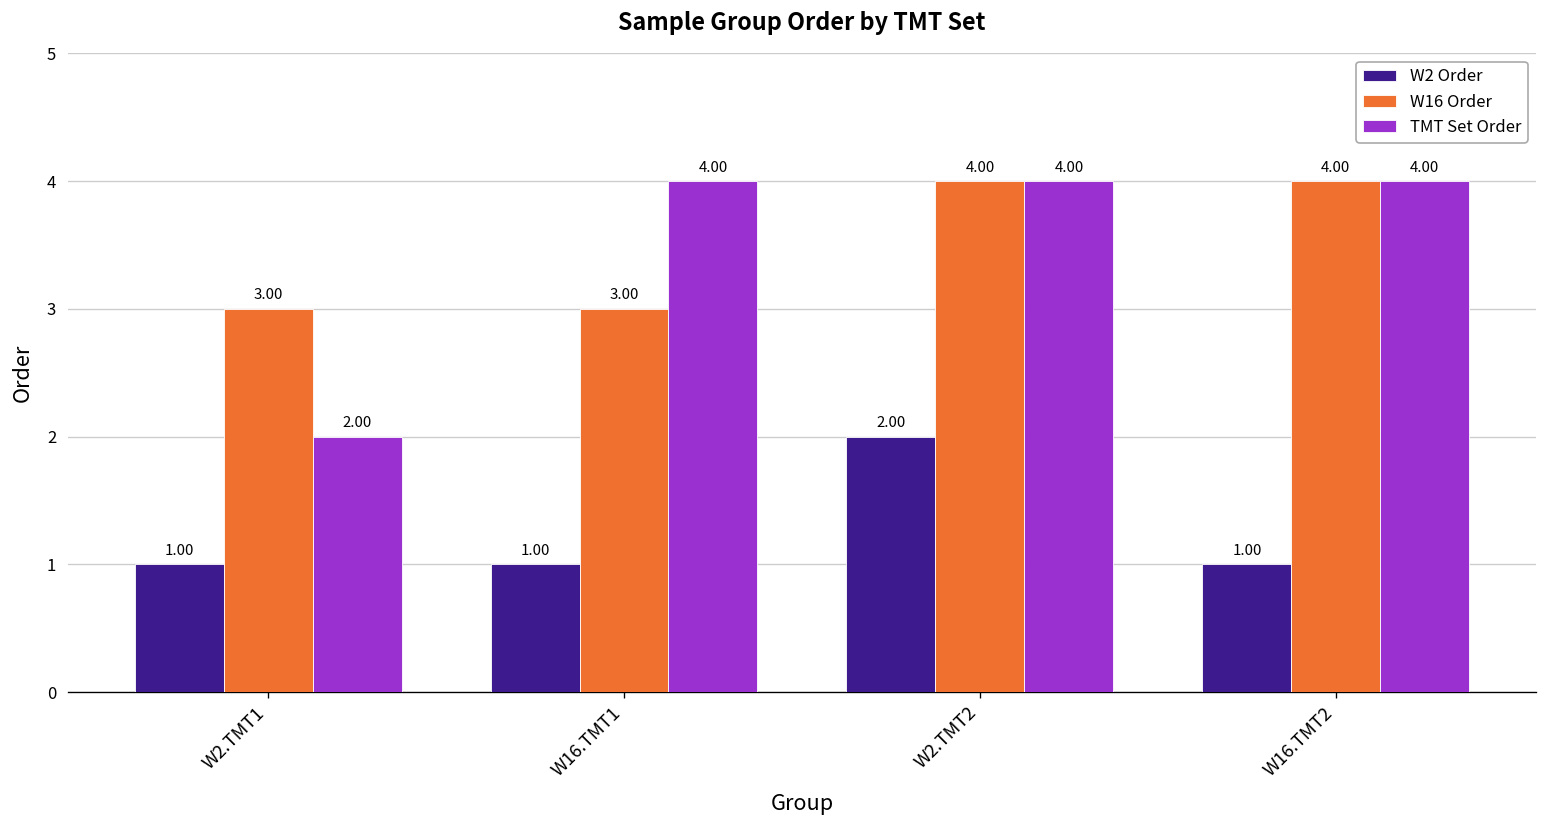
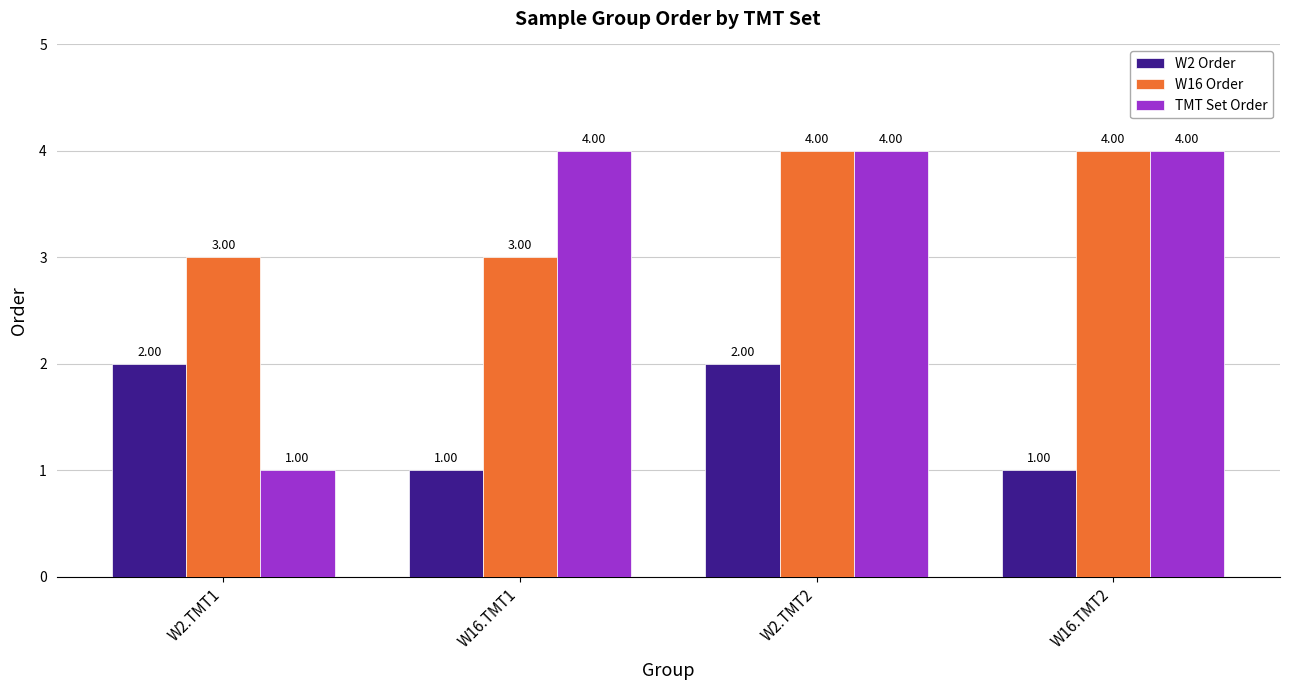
  {
    "W2 Order": {
-     "W2.TMT1": 1.00,
+     "W2.TMT1": 2.00,
      "W16.TMT1": 1.00,
      "W2.TMT2": 2.00,
      "W16.TMT2": 1.00
    },
    "W16 Order": {
      "W2.TMT1": 3.00,
      "W16.TMT1": 3.00,
      "W2.TMT2": 4.00,
      "W16.TMT2": 4.00
    },
    "TMT Set Order": {
-     "W2.TMT1": 2.00,
+     "W2.TMT1": 1.00,
      "W16.TMT1": 4.00,
      "W2.TMT2": 4.00,
      "W16.TMT2": 4.00
    }
  }
